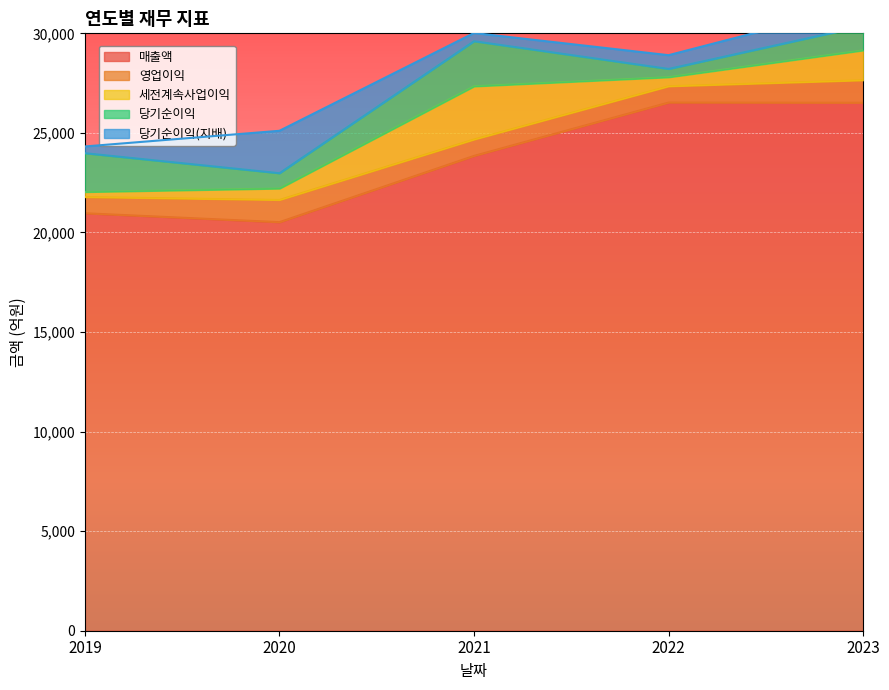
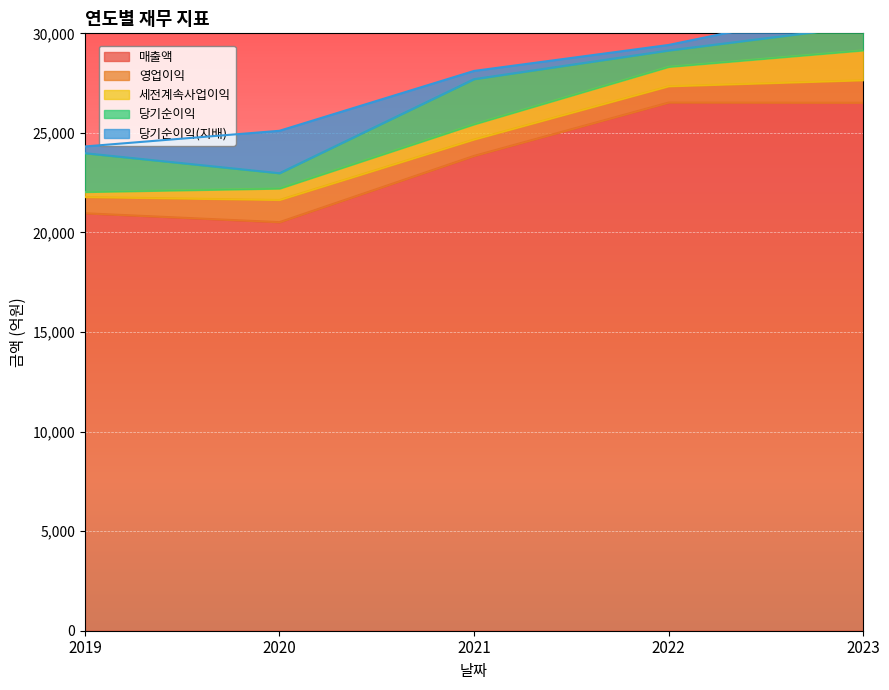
  {
    "세전계속사업이익": {
      "2019": "300",
      "2020": "600",
-     "2021": "2,700",
-     "2022": "500",
+     "2021": "800",
+     "2022": "1,000",
      "2023": "1,500"
    },
    "당기순이익": {
      "2019": "1,900",
      "2020": "800",
      "2021": "2,300",
-     "2022": "400"
+     "2022": "800"
    },
    "당기순이익(지배)": {
      "2019": "300",
      "2020": "2,100",
      "2021": "400",
-     "2022": "700"
+     "2022": "300"
    }
  }
